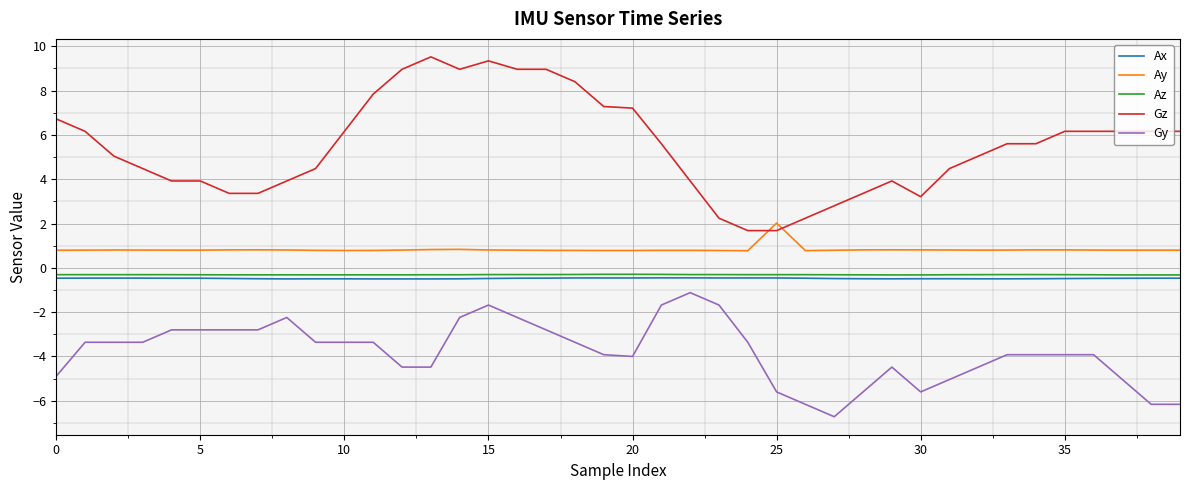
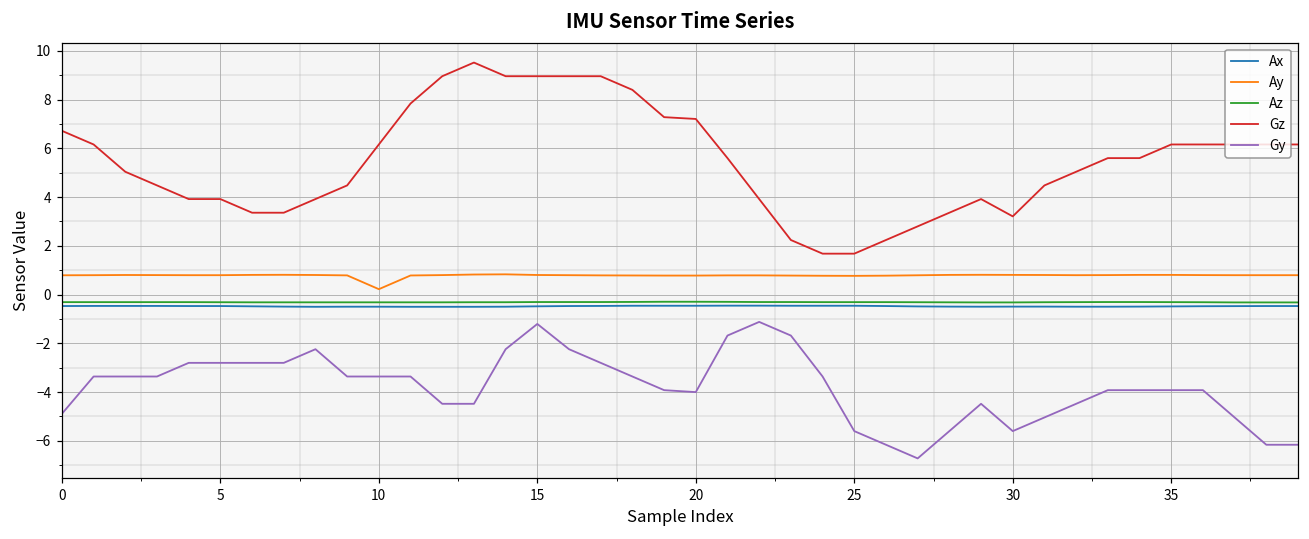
  {
    "Ax": {
      "0": -0.5,
      "5": -0.5,
      "10": -0.5,
      "15": -0.5,
      "20": -0.5,
      "25": -0.5,
      "30": -0.5,
      "35": -0.5
    },
    "Ay": {
      "0": 0.8,
      "5": 0.8,
-     "10": 0.8,
+     "10": 0.2,
      "15": 0.8,
      "20": 0.8,
-     "25": 2.0,
+     "25": 0.8,
      "30": 0.8,
      "35": 0.8
    },
    "Az": {
      "0": -0.3,
      "5": -0.3,
      "10": -0.3,
      "15": -0.3,
      "20": -0.3,
      "25": -0.3,
      "30": -0.3,
      "35": -0.3
    },
    "Gz": {
      "0": 6.7,
      "5": 3.9,
      "10": 6.2,
-     "15": 9.3,
+     "15": 9.0,
      "20": 7.2,
      "25": 1.7,
      "30": 3.2,
      "35": 6.2
    },
    "Gy": {
      "0": -4.9,
      "5": -2.8,
      "10": -3.4,
-     "15": -1.7,
+     "15": -1.2,
      "20": -4.0,
      "25": -5.6,
      "30": -5.6,
      "35": -3.9
    }
  }
